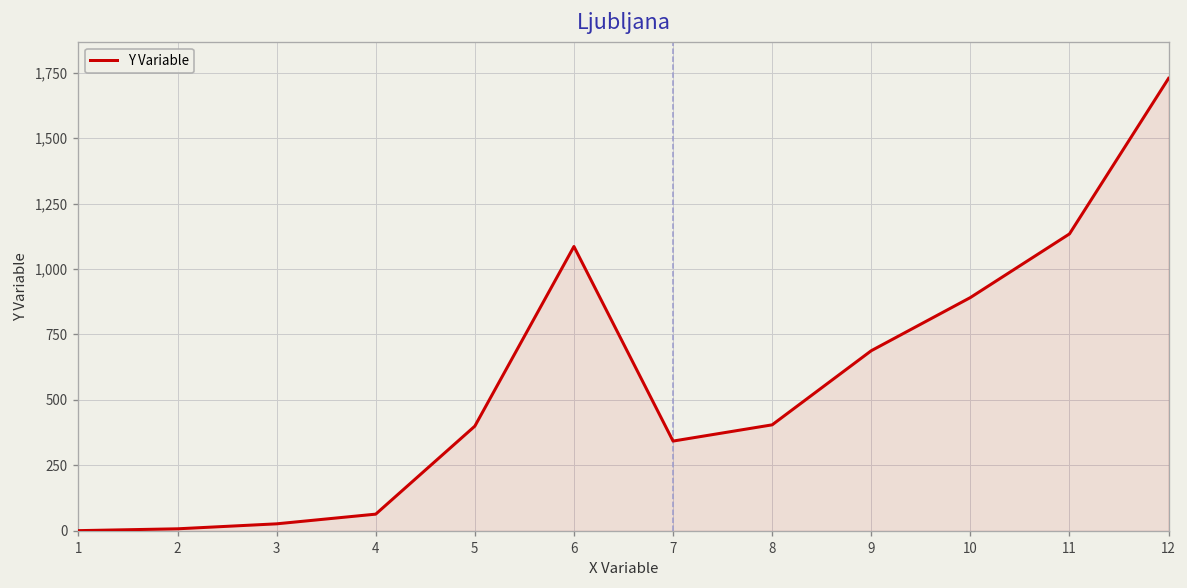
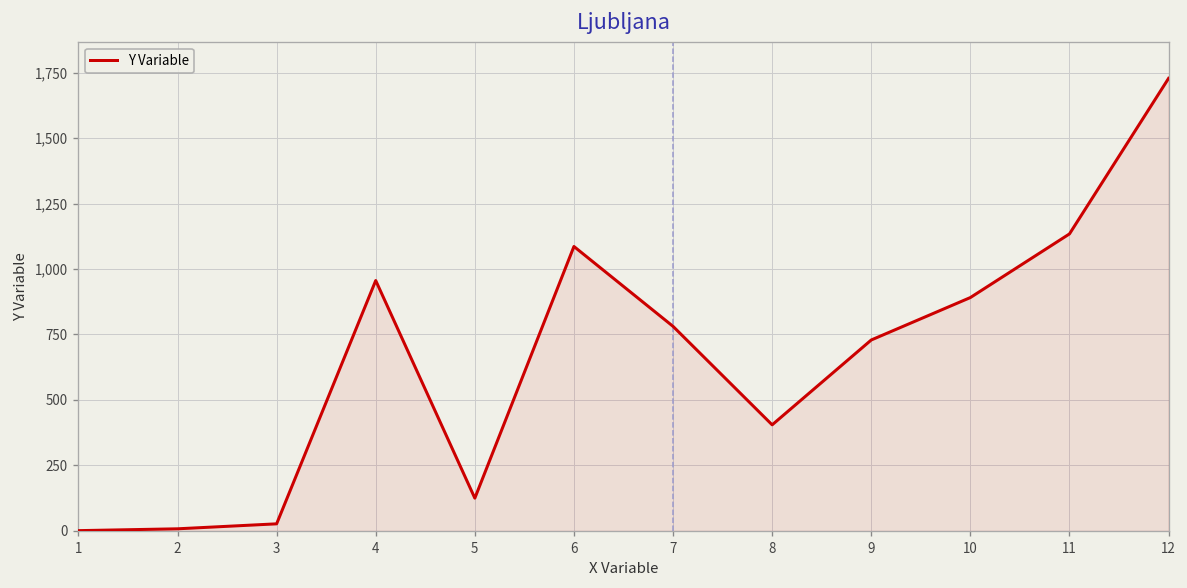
  {
    "1": "0",
    "2": "10",
    "3": "30",
-   "4": "60",
-   "5": "400",
+   "4": "960",
+   "5": "130",
    "6": "1,090",
-   "7": "340",
+   "7": "780",
    "8": "410",
-   "9": "690",
+   "9": "730",
    "10": "890",
    "11": "1,130",
    "12": "1,730"
  }
